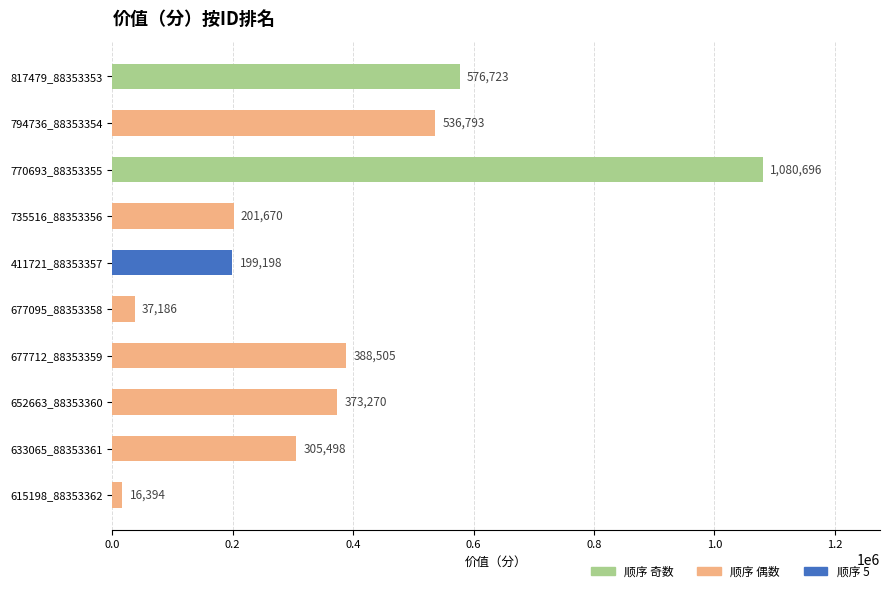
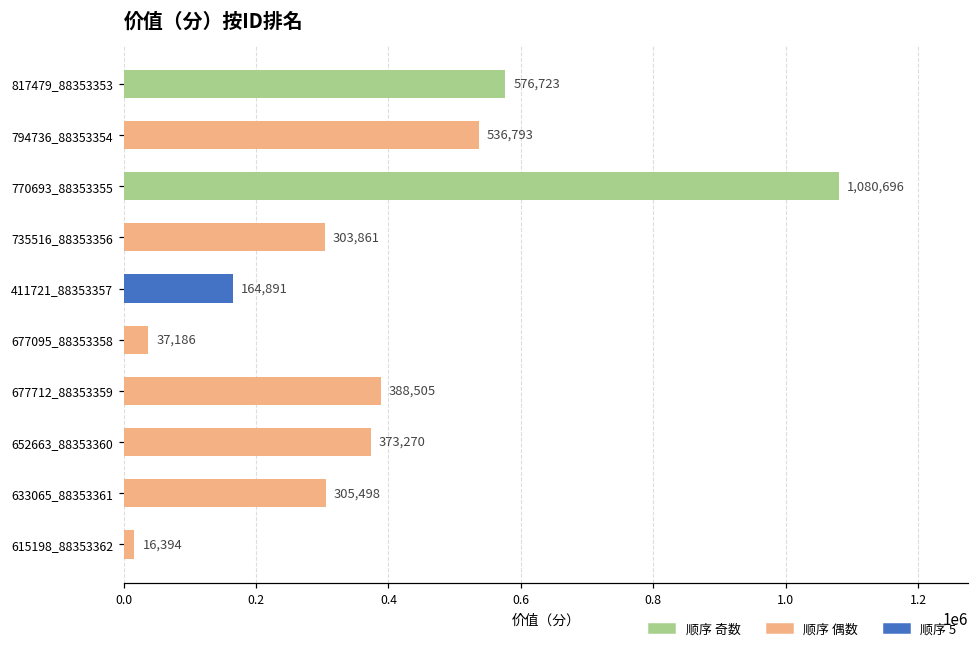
  {
    "817479_88353353": "576,723",
    "794736_88353354": "536,793",
    "770693_88353355": "1,080,696",
-   "735516_88353356": "201,670",
-   "411721_88353357": "199,198",
+   "735516_88353356": "303,861",
+   "411721_88353357": "164,891",
    "677095_88353358": "37,186",
    "677712_88353359": "388,505",
    "652663_88353360": "373,270",
    "633065_88353361": "305,498",
    "615198_88353362": "16,394"
  }
